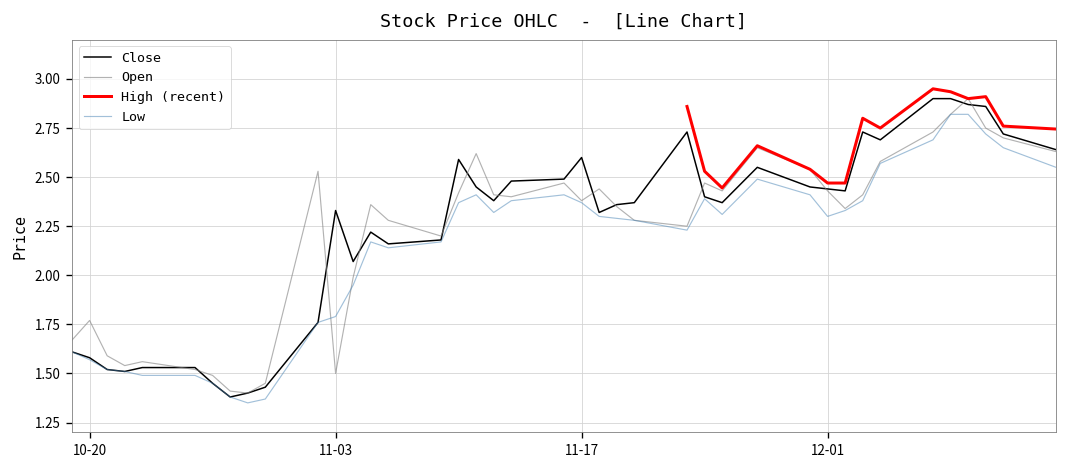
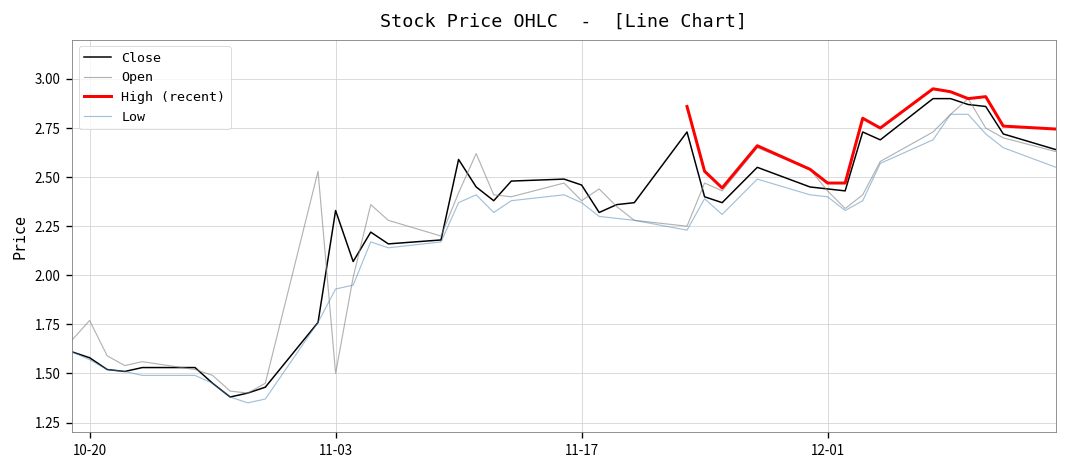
  {
    "Close": {
      "11-03": 2.33,
-     "11-17": 2.60
+     "11-17": 2.46
    },
    "Open": {
      "10-20": 1.77,
      "11-03": 1.50
    },
    "High (recent)": {
      "12-01": 2.47
    },
    "Low": {
-     "11-03": 1.79,
-     "12-01": 2.3
+     "11-03": 1.93,
+     "12-01": 2.4
    }
  }
